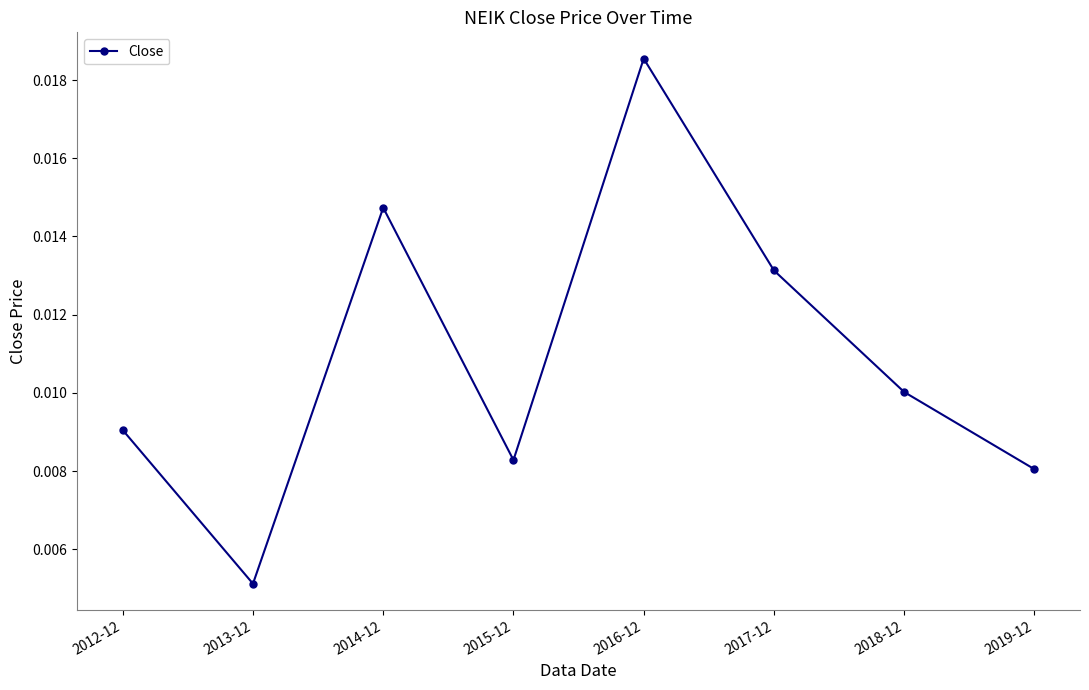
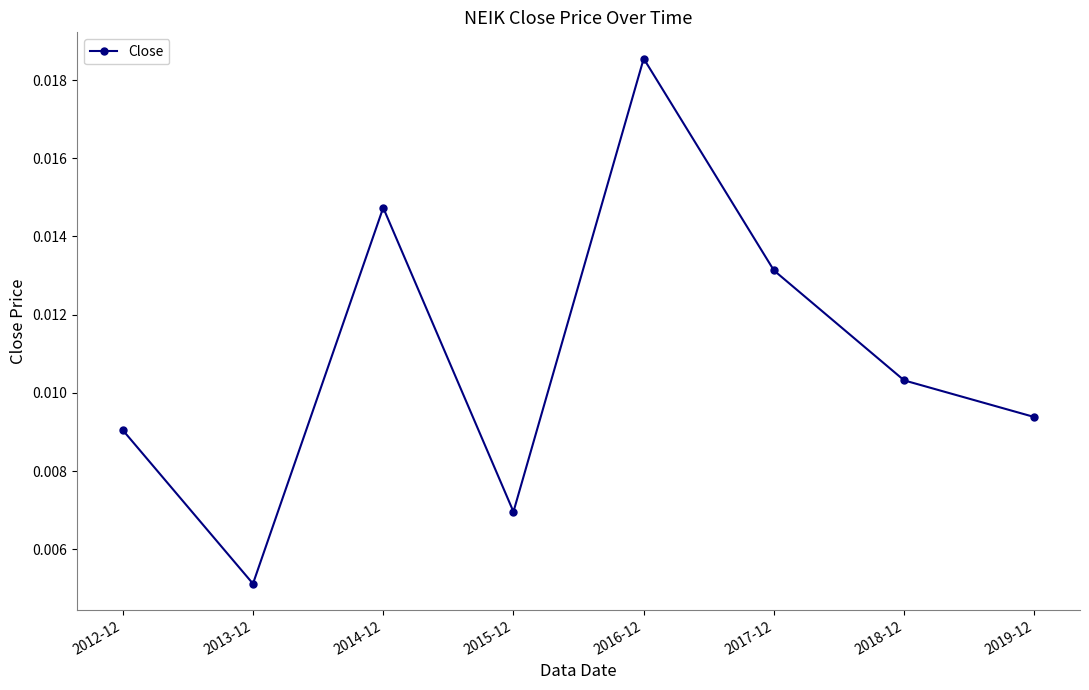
  {
    "2012-12": 0.0090,
    "2013-12": 0.0051,
    "2014-12": 0.0147,
-   "2015-12": 0.0083,
+   "2015-12": 0.0070,
    "2016-12": 0.0185,
    "2017-12": 0.0131,
-   "2018-12": 0.0100,
-   "2019-12": 0.0080
+   "2018-12": 0.0103,
+   "2019-12": 0.0094
  }
